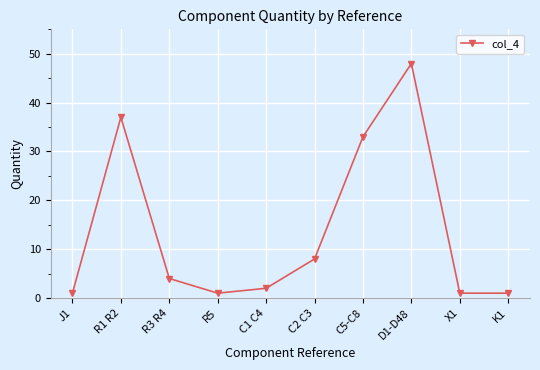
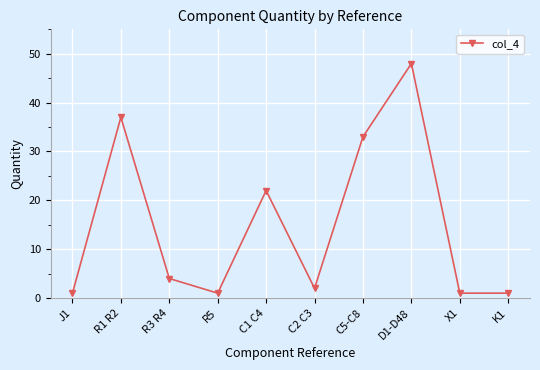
  {
    "J1": 1,
    "R1 R2": 37,
    "R3 R4": 4,
    "R5": 1,
-   "C1 C4": 2,
-   "C2 C3": 8,
+   "C1 C4": 22,
+   "C2 C3": 2,
    "C5-C8": 33,
    "D1-D48": 48,
    "X1": 1,
    "K1": 1
  }
